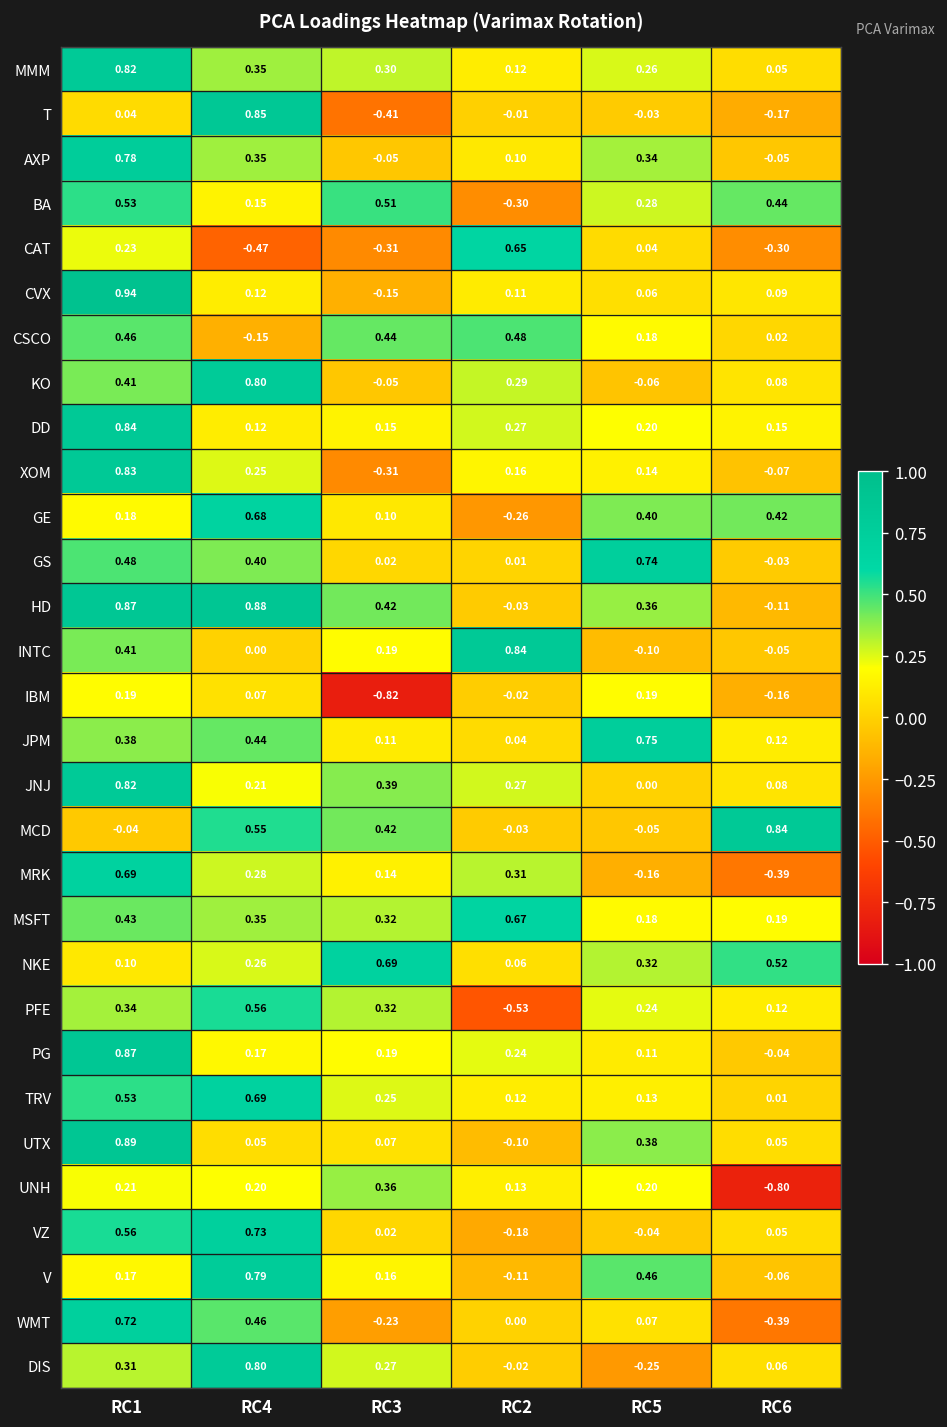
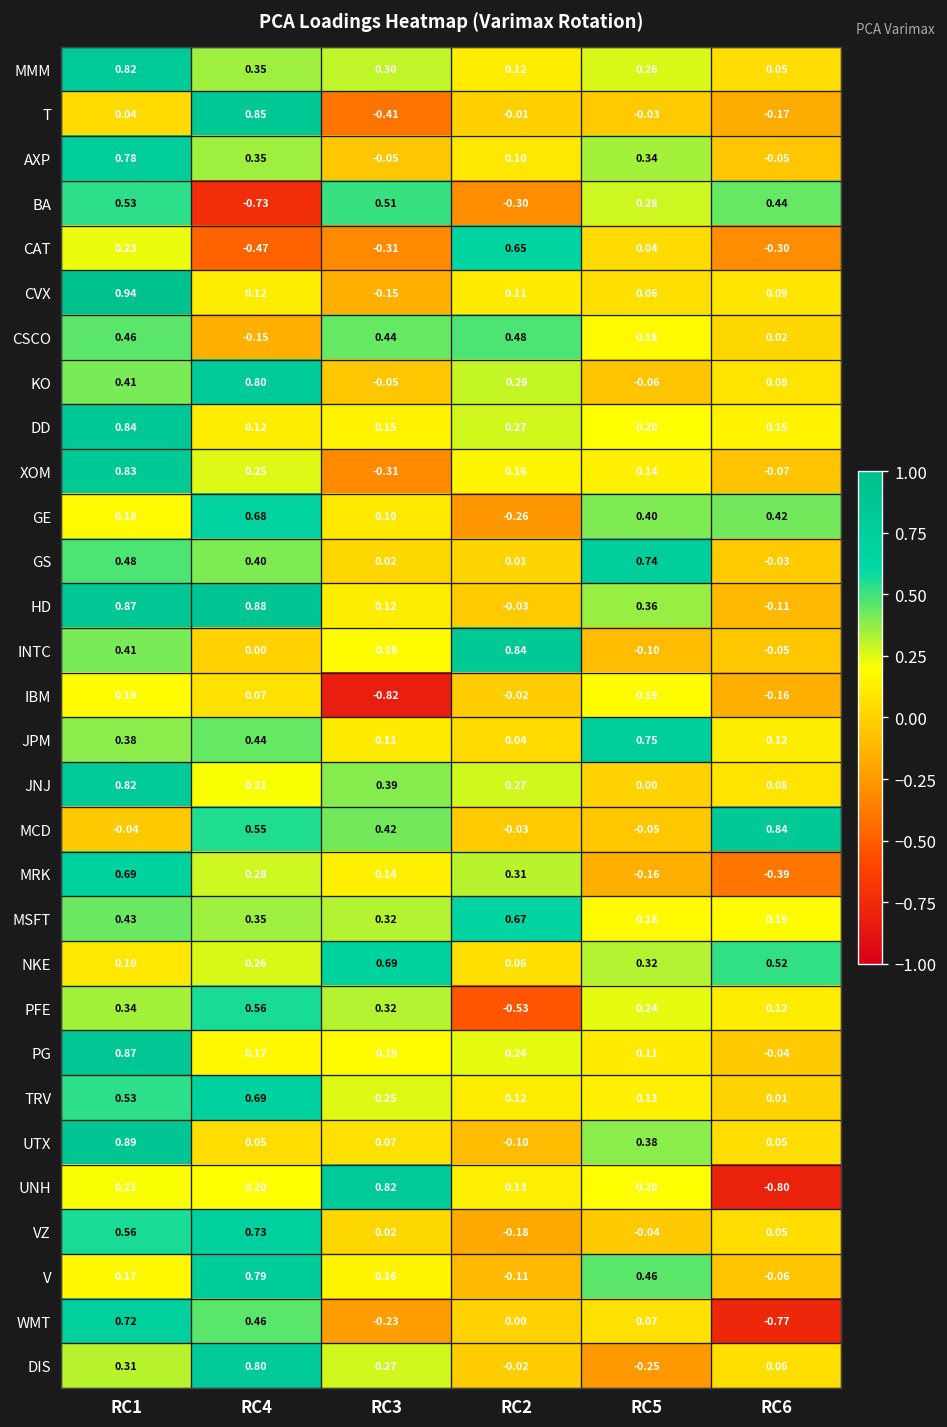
  {
    "MMM": {
      "RC1": 0.82,
      "RC4": 0.35,
      "RC3": 0.30,
      "RC2": 0.12,
      "RC5": 0.26,
      "RC6": 0.05
    },
    "T": {
      "RC1": 0.04,
      "RC4": 0.85,
      "RC3": -0.41,
      "RC2": -0.01,
      "RC5": -0.03,
      "RC6": -0.17
    },
    "AXP": {
      "RC1": 0.78,
      "RC4": 0.35,
      "RC3": -0.05,
      "RC2": 0.10,
      "RC5": 0.34,
      "RC6": -0.05
    },
    "BA": {
      "RC1": 0.53,
-     "RC4": 0.15,
+     "RC4": -0.73,
      "RC3": 0.51,
      "RC2": -0.30,
      "RC5": 0.28,
      "RC6": 0.44
    },
    "CAT": {
      "RC1": 0.23,
      "RC4": -0.47,
      "RC3": -0.31,
      "RC2": 0.65,
      "RC5": 0.04,
      "RC6": -0.30
    },
    "CVX": {
      "RC1": 0.94,
      "RC4": 0.12,
      "RC3": -0.15,
      "RC2": 0.11,
      "RC5": 0.06,
      "RC6": 0.09
    },
    "CSCO": {
      "RC1": 0.46,
      "RC4": -0.15,
      "RC3": 0.44,
      "RC2": 0.48,
      "RC5": 0.18,
      "RC6": 0.02
    },
    "KO": {
      "RC1": 0.41,
      "RC4": 0.80,
      "RC3": -0.05,
      "RC2": 0.29,
      "RC5": -0.06,
      "RC6": 0.08
    },
    "DD": {
      "RC1": 0.84,
      "RC4": 0.12,
      "RC3": 0.15,
      "RC2": 0.27,
      "RC5": 0.20,
      "RC6": 0.15
    },
    "XOM": {
      "RC1": 0.83,
      "RC4": 0.25,
      "RC3": -0.31,
      "RC2": 0.16,
      "RC5": 0.14,
      "RC6": -0.07
    },
    "GE": {
      "RC1": 0.18,
      "RC4": 0.68,
      "RC3": 0.10,
      "RC2": -0.26,
      "RC5": 0.40,
      "RC6": 0.42
    },
    "GS": {
      "RC1": 0.48,
      "RC4": 0.40,
      "RC3": 0.02,
      "RC2": 0.01,
      "RC5": 0.74,
      "RC6": -0.03
    },
    "HD": {
      "RC1": 0.87,
      "RC4": 0.88,
-     "RC3": 0.42,
+     "RC3": 0.12,
      "RC2": -0.03,
      "RC5": 0.36,
      "RC6": -0.11
    },
    "INTC": {
      "RC1": 0.41,
      "RC4": 0.00,
      "RC3": 0.19,
      "RC2": 0.84,
      "RC5": -0.10,
      "RC6": -0.05
    },
    "IBM": {
      "RC1": 0.19,
      "RC4": 0.07,
      "RC3": -0.82,
      "RC2": -0.02,
      "RC5": 0.19,
      "RC6": -0.16
    },
    "JPM": {
      "RC1": 0.38,
      "RC4": 0.44,
      "RC3": 0.11,
      "RC2": 0.04,
      "RC5": 0.75,
      "RC6": 0.12
    },
    "JNJ": {
      "RC1": 0.82,
      "RC4": 0.21,
      "RC3": 0.39,
      "RC2": 0.27,
      "RC5": 0.00,
      "RC6": 0.08
    },
    "MCD": {
      "RC1": -0.04,
      "RC4": 0.55,
      "RC3": 0.42,
      "RC2": -0.03,
      "RC5": -0.05,
      "RC6": 0.84
    },
    "MRK": {
      "RC1": 0.69,
      "RC4": 0.28,
      "RC3": 0.14,
      "RC2": 0.31,
      "RC5": -0.16,
      "RC6": -0.39
    },
    "MSFT": {
      "RC1": 0.43,
      "RC4": 0.35,
      "RC3": 0.32,
      "RC2": 0.67,
      "RC5": 0.18,
      "RC6": 0.19
    },
    "NKE": {
      "RC1": 0.10,
      "RC4": 0.26,
      "RC3": 0.69,
      "RC2": 0.06,
      "RC5": 0.32,
      "RC6": 0.52
    },
    "PFE": {
      "RC1": 0.34,
      "RC4": 0.56,
      "RC3": 0.32,
      "RC2": -0.53,
      "RC5": 0.24,
      "RC6": 0.12
    },
    "PG": {
      "RC1": 0.87,
      "RC4": 0.17,
      "RC3": 0.19,
      "RC2": 0.24,
      "RC5": 0.11,
      "RC6": -0.04
    },
    "TRV": {
      "RC1": 0.53,
      "RC4": 0.69,
      "RC3": 0.25,
      "RC2": 0.12,
      "RC5": 0.13,
      "RC6": 0.01
    },
    "UTX": {
      "RC1": 0.89,
      "RC4": 0.05,
      "RC3": 0.07,
      "RC2": -0.10,
      "RC5": 0.38,
      "RC6": 0.05
    },
    "UNH": {
      "RC1": 0.21,
      "RC4": 0.20,
-     "RC3": 0.36,
+     "RC3": 0.82,
      "RC2": 0.13,
      "RC5": 0.20,
      "RC6": -0.80
    },
    "VZ": {
      "RC1": 0.56,
      "RC4": 0.73,
      "RC3": 0.02,
      "RC2": -0.18,
      "RC5": -0.04,
      "RC6": 0.05
    },
    "V": {
      "RC1": 0.17,
      "RC4": 0.79,
      "RC3": 0.16,
      "RC2": -0.11,
      "RC5": 0.46,
      "RC6": -0.06
    },
    "WMT": {
      "RC1": 0.72,
      "RC4": 0.46,
      "RC3": -0.23,
      "RC2": 0.00,
      "RC5": 0.07,
-     "RC6": -0.39
+     "RC6": -0.77
    },
    "DIS": {
      "RC1": 0.31,
      "RC4": 0.80,
      "RC3": 0.27,
      "RC2": -0.02,
      "RC5": -0.25,
      "RC6": 0.06
    }
  }
